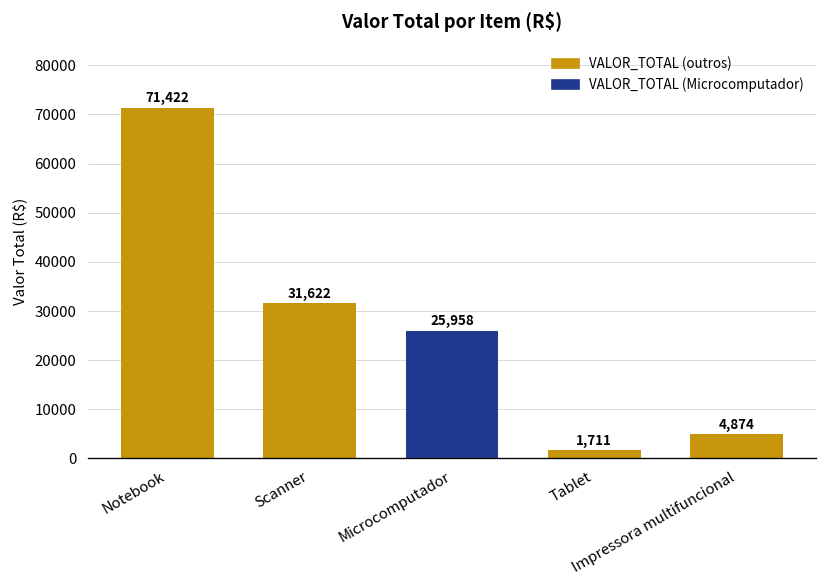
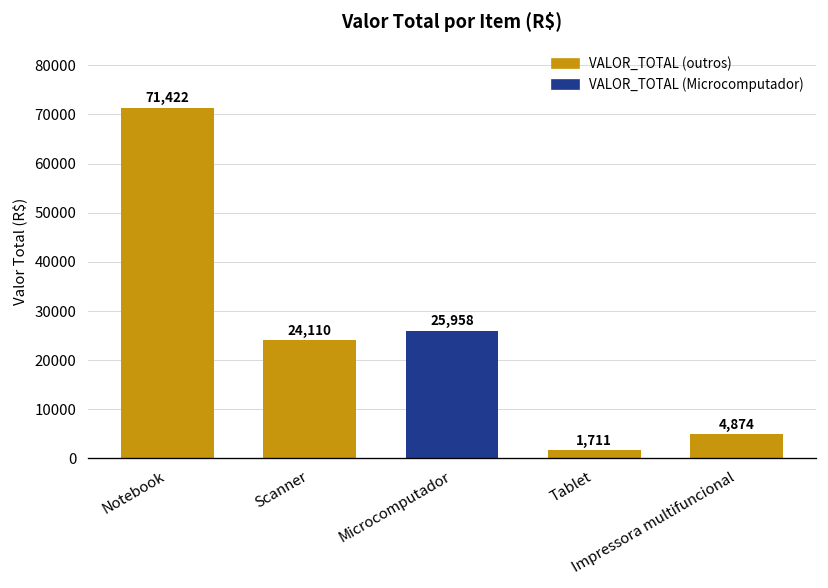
  {
    "Notebook": "71,422",
-   "Scanner": "31,622",
+   "Scanner": "24,110",
    "Microcomputador": "25,958",
    "Tablet": "1,711",
    "Impressora multifuncional": "4,874"
  }
